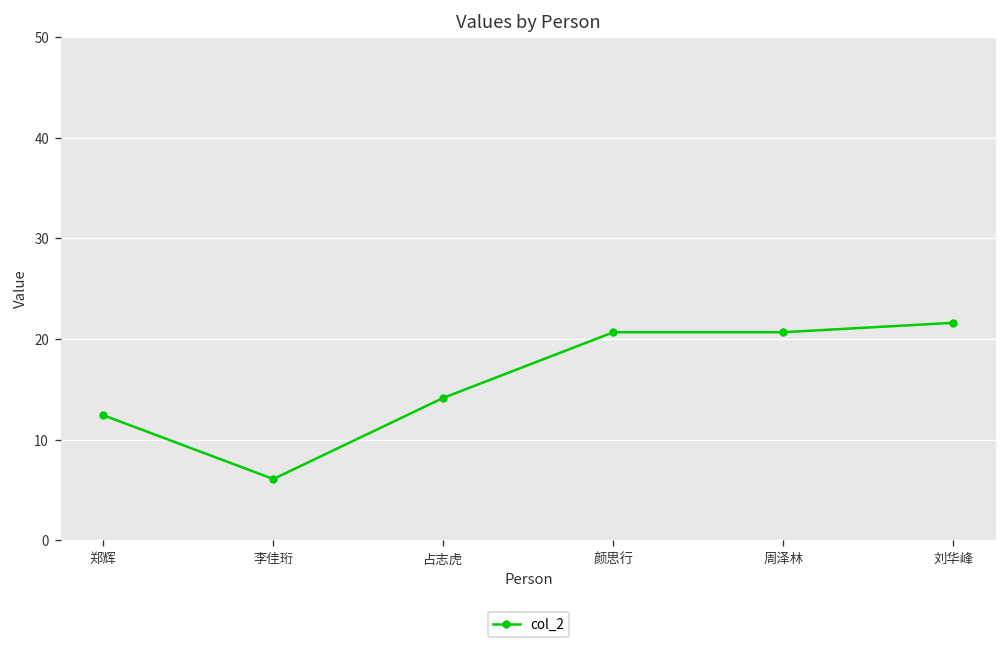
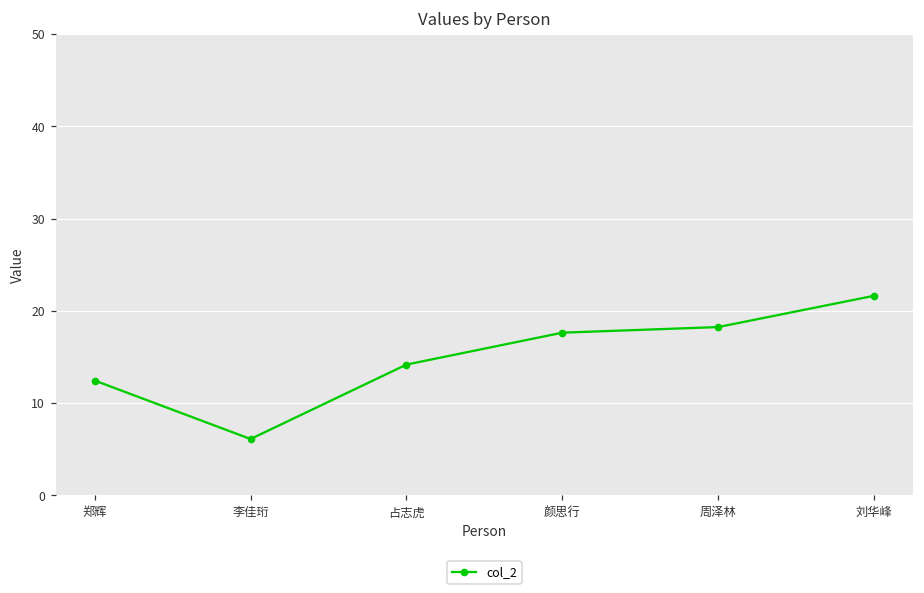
  {
    "郑辉": 12,
    "李佳珩": 6,
    "占志虎": 14,
-   "颜思行": 21,
-   "周泽林": 21,
+   "颜思行": 18,
+   "周泽林": 18,
    "刘华峰": 22
  }
